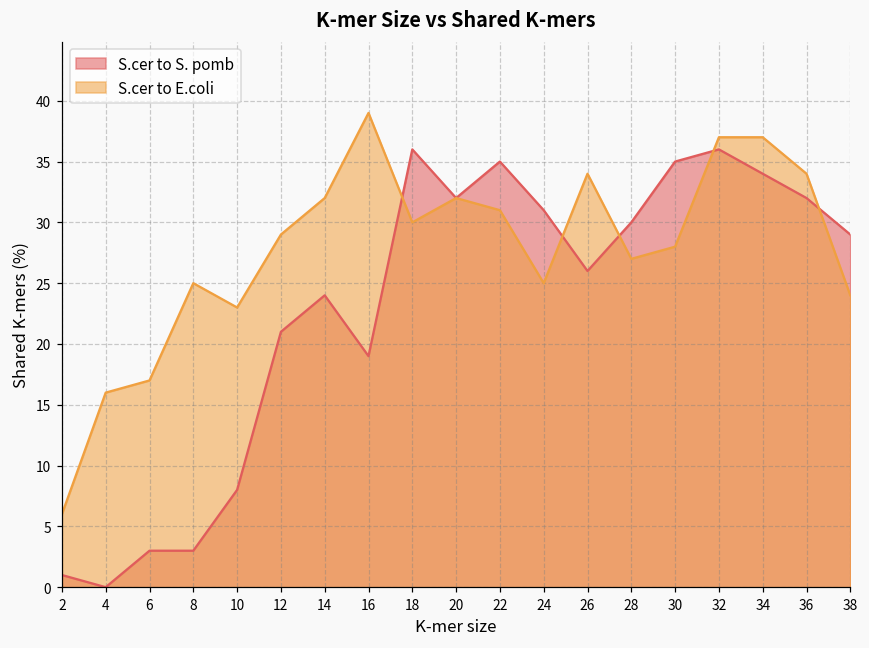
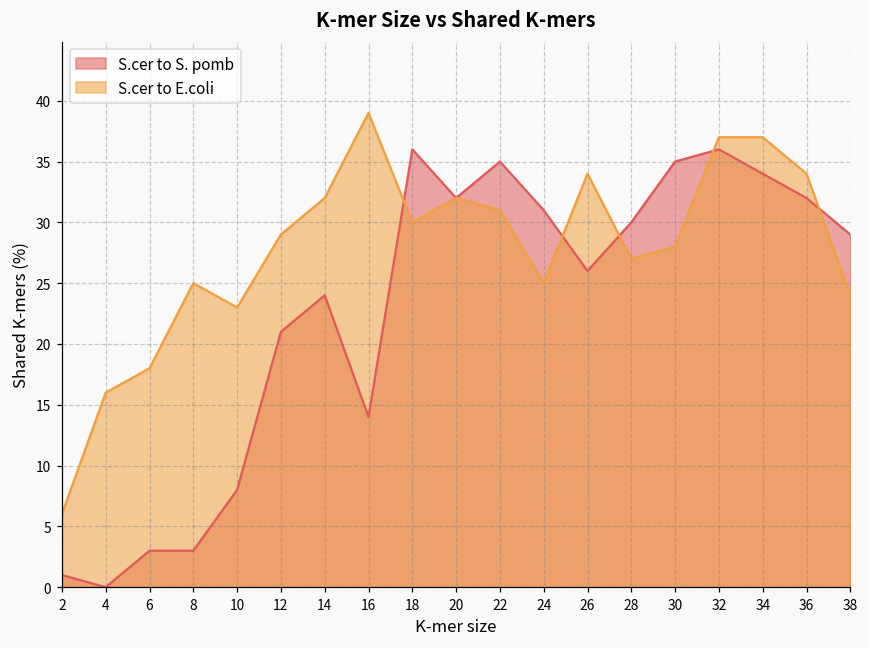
  {
    "S.cer to S. pomb": {
      "2": 1,
      "4": 0,
      "6": 3,
      "8": 3,
      "10": 8,
      "12": 21,
      "14": 24,
-     "16": 19,
+     "16": 14,
      "18": 36,
      "22": 35,
      "24": 31,
      "26": 26,
      "28": 30,
      "30": 35,
      "32": 36,
      "34": 34,
      "36": 32,
      "38": 29
    },
    "S.cer to E.coli": {
      "2": 6,
      "4": 16,
-     "6": 17,
+     "6": 18,
      "8": 25,
      "10": 23,
      "12": 29,
      "14": 32,
      "16": 39,
      "18": 30,
      "22": 31,
      "24": 25,
      "26": 34,
      "28": 27,
      "30": 28,
      "32": 37,
      "34": 37,
      "36": 34,
      "38": 24
    }
  }
